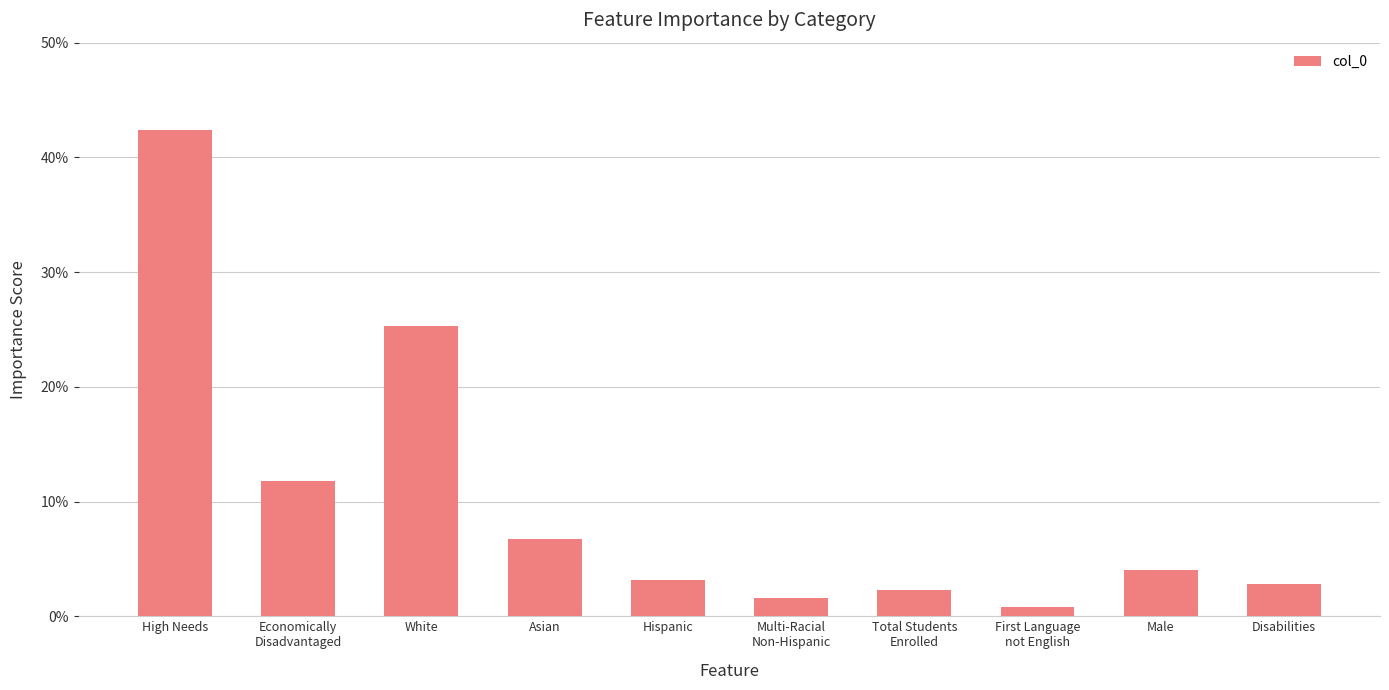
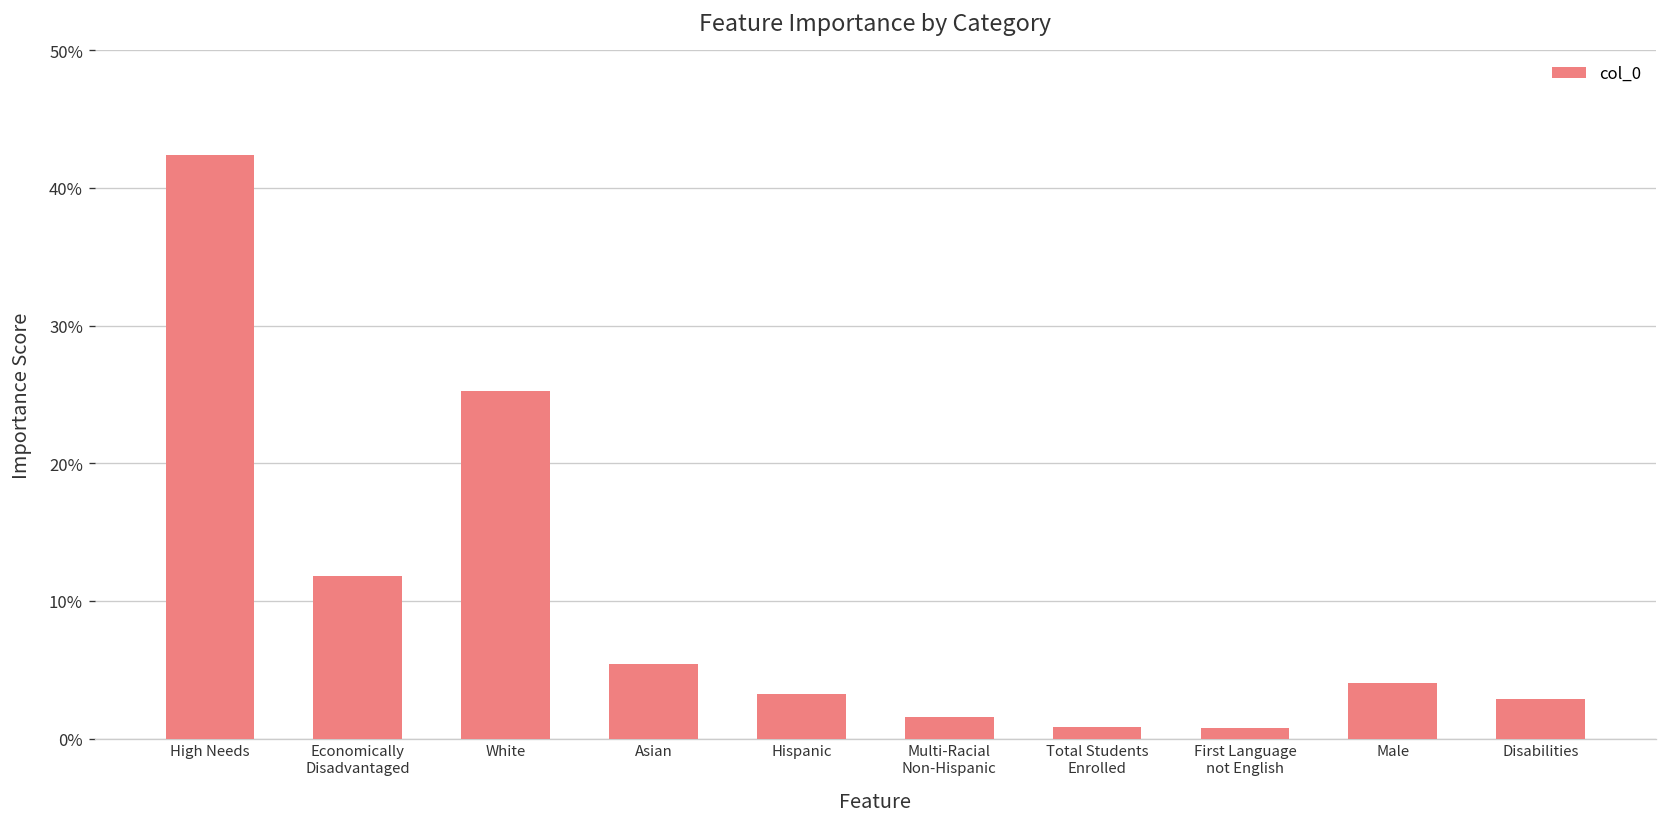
  {
    "High Needs": "42.4%",
    "Economically Disadvantaged": "11.8%",
    "White": "25.3%",
-   "Asian": "6.8%",
+   "Asian": "5.4%",
    "Hispanic": "3.2%",
    "Multi-Racial Non-Hispanic": "1.5%",
-   "Total Students Enrolled": "2.3%",
+   "Total Students Enrolled": "0.9%",
    "First Language not English": "0.8%",
    "Male": "4.0%",
    "Disabilities": "2.8%"
  }
